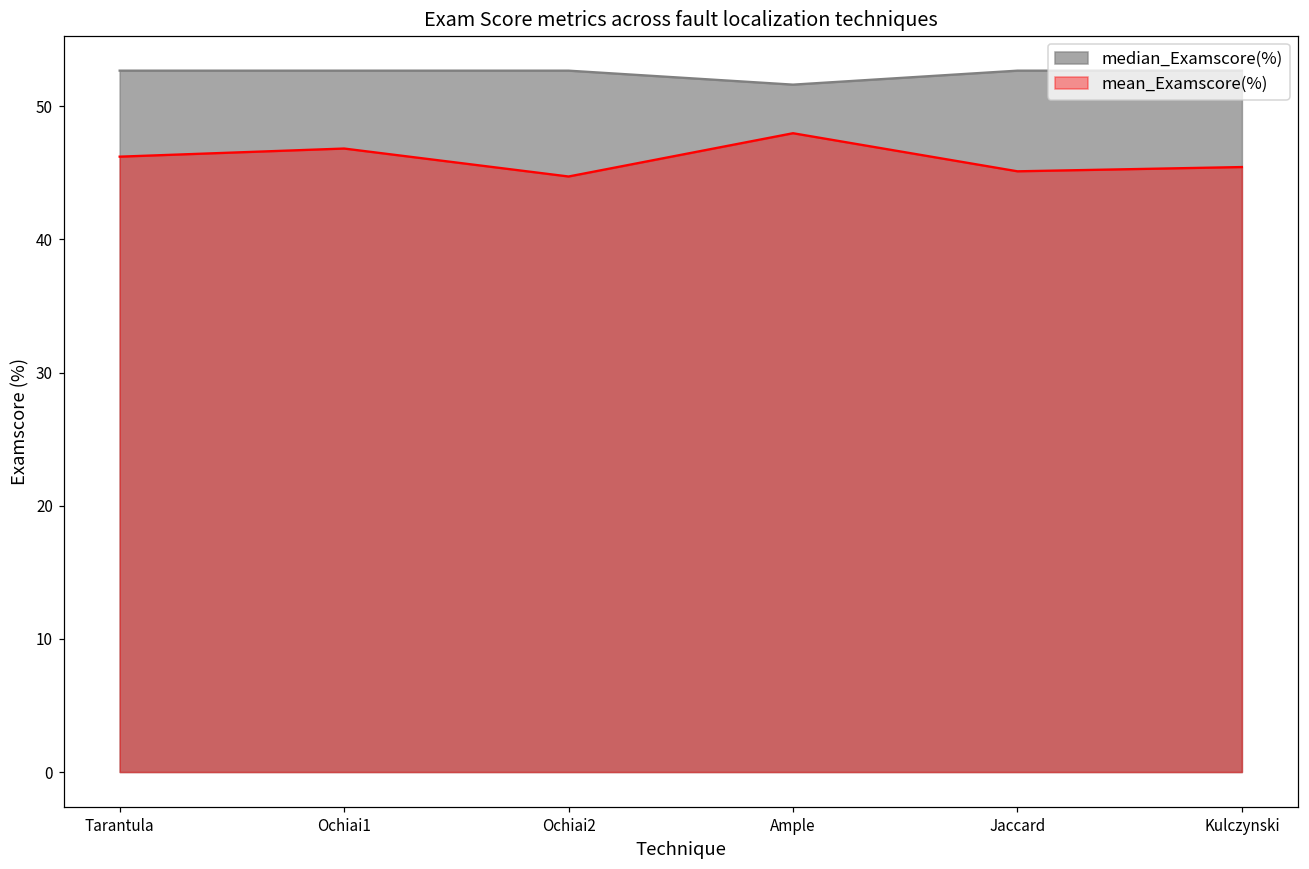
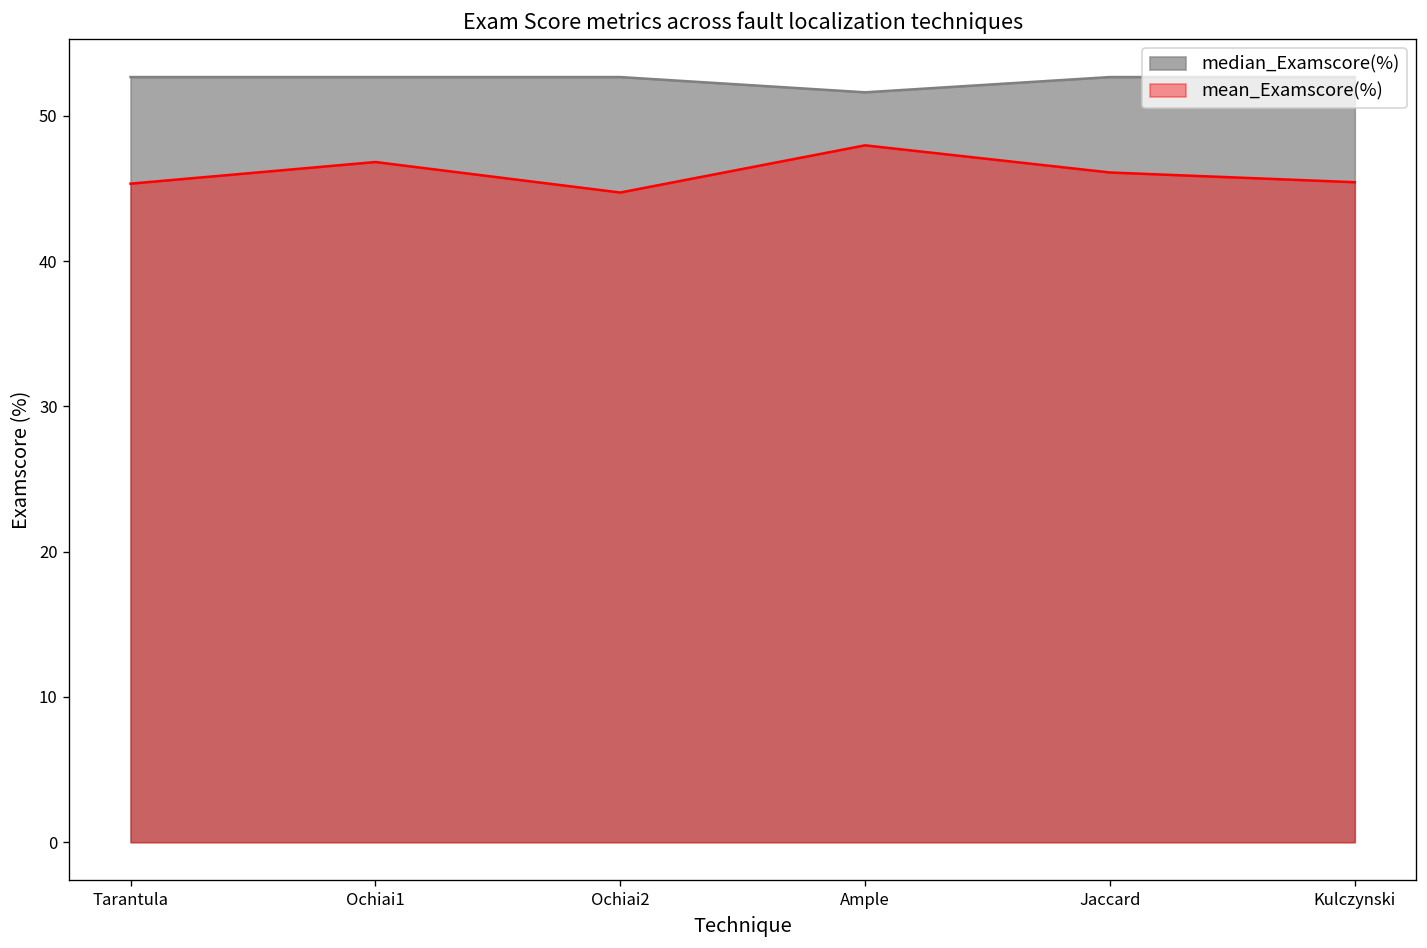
  {
    "median_Examscore(%)": {
      "Tarantula": 52.7,
      "Ochiai1": 52.7,
      "Ochiai2": 52.7,
      "Ample": 51.6,
      "Jaccard": 52.7
    },
    "mean_Examscore(%)": {
-     "Tarantula": 46.2,
+     "Tarantula": 45.3,
      "Ochiai1": 46.8,
      "Ochiai2": 44.7,
      "Ample": 48.0,
-     "Jaccard": 45.1,
+     "Jaccard": 46.1,
      "Kulczynski": 45.4
    }
  }
